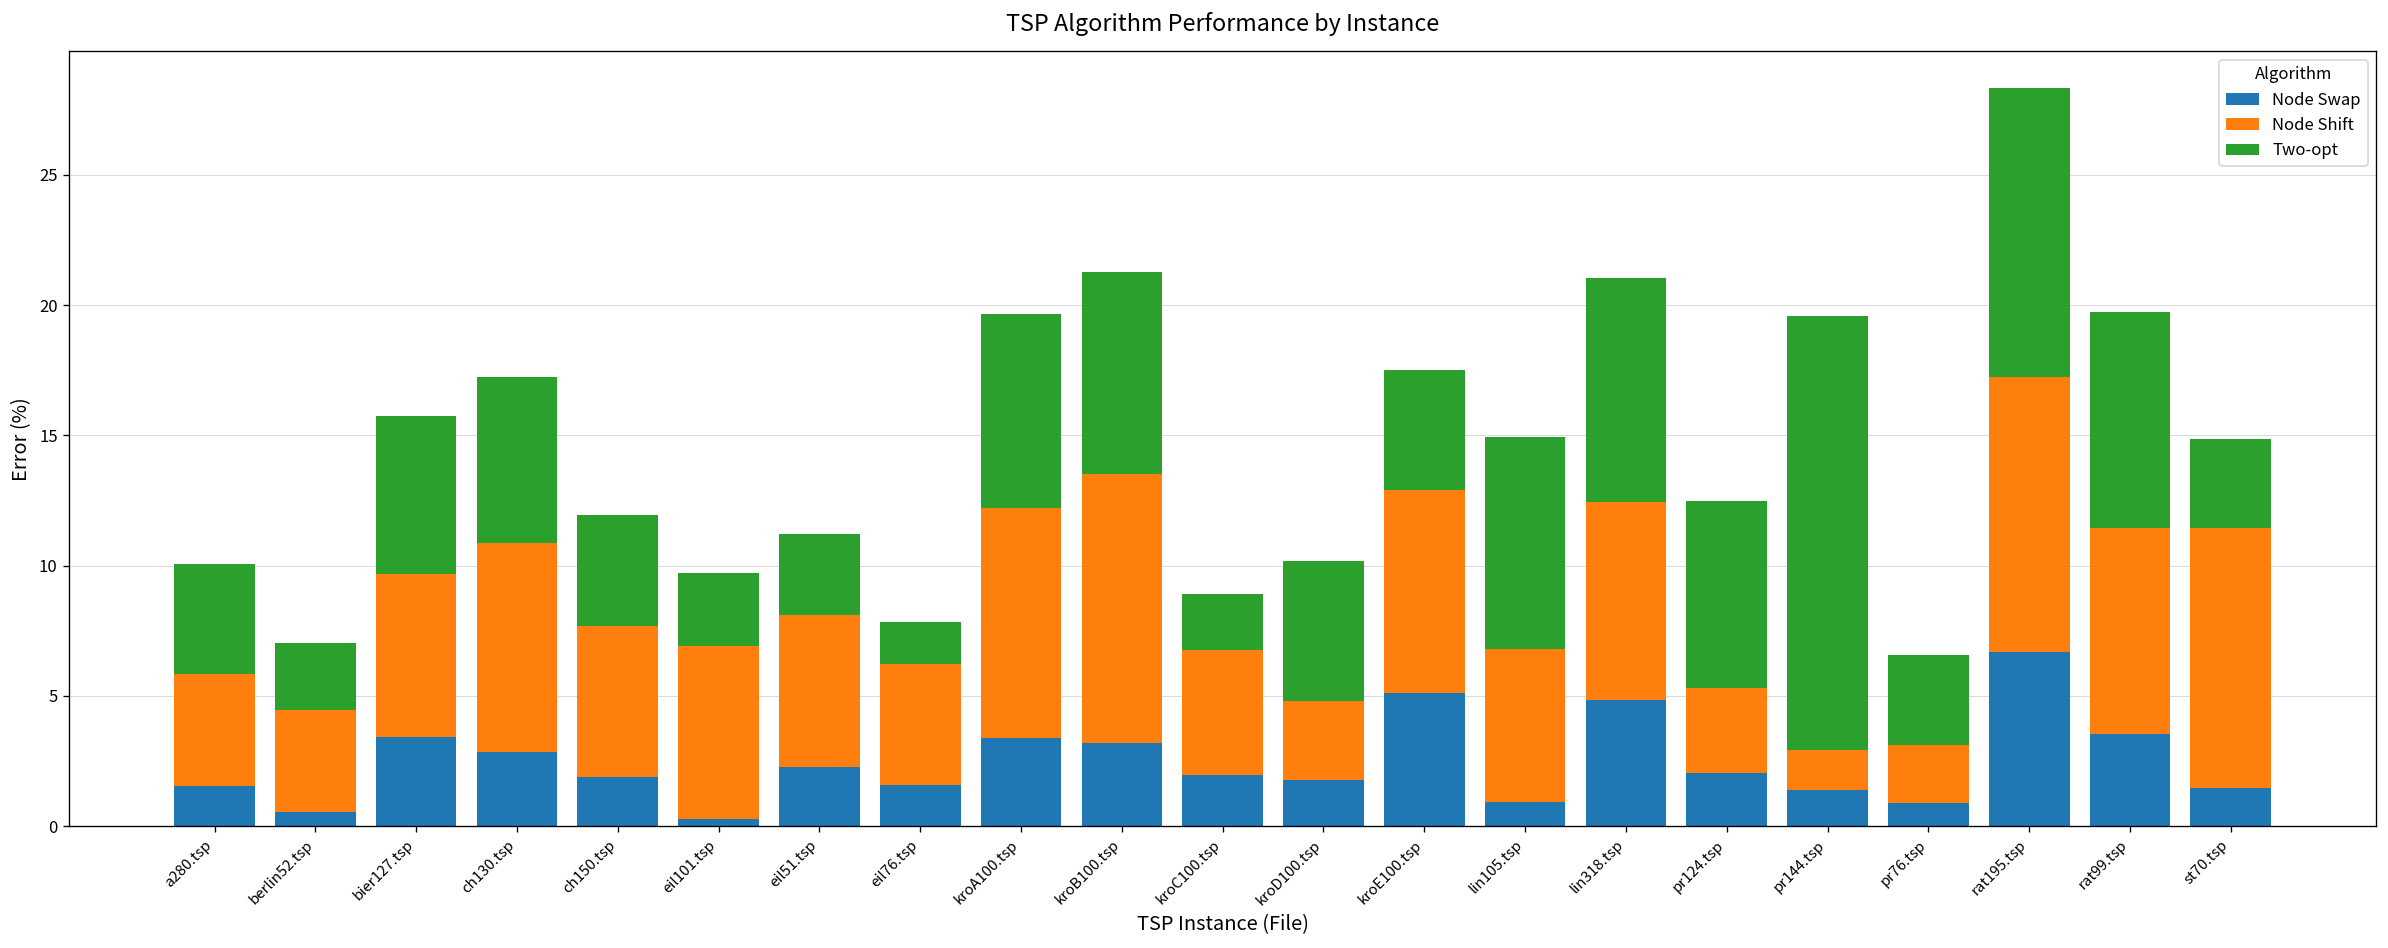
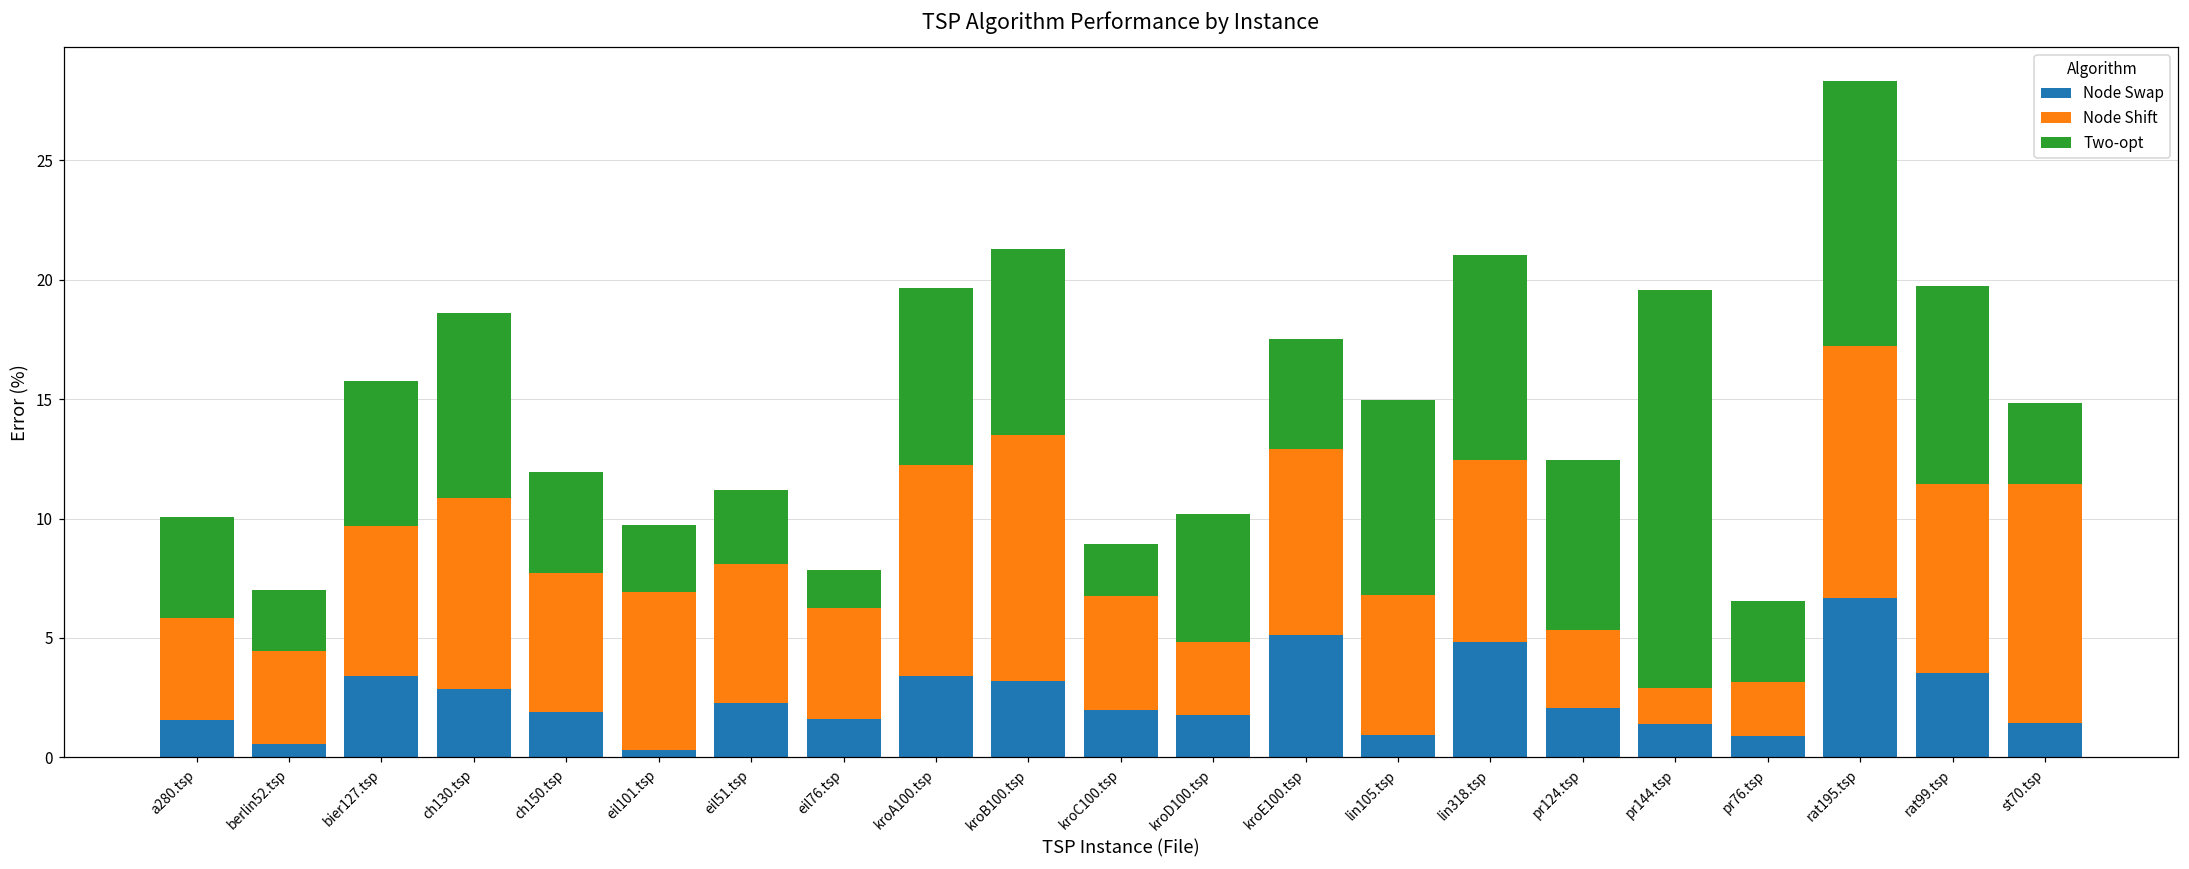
  {
    "Node Swap": {
      "a280.tsp": 1.6,
      "berlin52.tsp": 0.6,
      "bier127.tsp": 3.4,
      "ch130.tsp": 2.8,
      "ch150.tsp": 1.9,
      "eil101.tsp": 0.3,
      "eil51.tsp": 2.3,
      "eil76.tsp": 1.6,
      "kroA100.tsp": 3.4,
      "kroB100.tsp": 3.2,
      "kroC100.tsp": 2.0,
      "kroD100.tsp": 1.8,
      "kroE100.tsp": 5.1,
      "lin105.tsp": 0.9,
      "lin318.tsp": 4.8,
      "pr124.tsp": 2.0,
      "pr144.tsp": 1.4,
      "pr76.tsp": 0.9,
      "rat195.tsp": 6.7,
      "rat99.tsp": 3.6,
      "st70.tsp": 1.5
    },
    "Node Shift": {
      "a280.tsp": 4.3,
      "berlin52.tsp": 3.9,
      "bier127.tsp": 6.3,
      "ch130.tsp": 8.0,
      "ch150.tsp": 5.8,
      "eil101.tsp": 6.6,
      "eil51.tsp": 5.8,
      "eil76.tsp": 4.6,
      "kroA100.tsp": 8.8,
      "kroB100.tsp": 10.3,
      "kroC100.tsp": 4.8,
      "kroD100.tsp": 3.0,
      "kroE100.tsp": 7.8,
      "lin105.tsp": 5.9,
      "lin318.tsp": 7.6,
      "pr124.tsp": 3.3,
      "pr144.tsp": 1.5,
      "pr76.tsp": 2.2,
      "rat195.tsp": 10.5,
      "rat99.tsp": 7.9,
      "st70.tsp": 10.0
    },
    "Two-opt": {
      "a280.tsp": 4.2,
      "berlin52.tsp": 2.5,
      "bier127.tsp": 6.1,
-     "ch130.tsp": 6.4,
+     "ch130.tsp": 7.7,
      "ch150.tsp": 4.2,
      "eil101.tsp": 2.8,
      "eil51.tsp": 3.1,
      "eil76.tsp": 1.6,
      "kroA100.tsp": 7.4,
      "kroB100.tsp": 7.8,
      "kroC100.tsp": 2.1,
      "kroD100.tsp": 5.4,
      "kroE100.tsp": 4.6,
      "lin105.tsp": 8.1,
      "lin318.tsp": 8.6,
      "pr124.tsp": 7.1,
      "pr144.tsp": 16.7,
      "pr76.tsp": 3.4,
      "rat195.tsp": 11.1,
      "rat99.tsp": 8.3,
      "st70.tsp": 3.4
    }
  }
